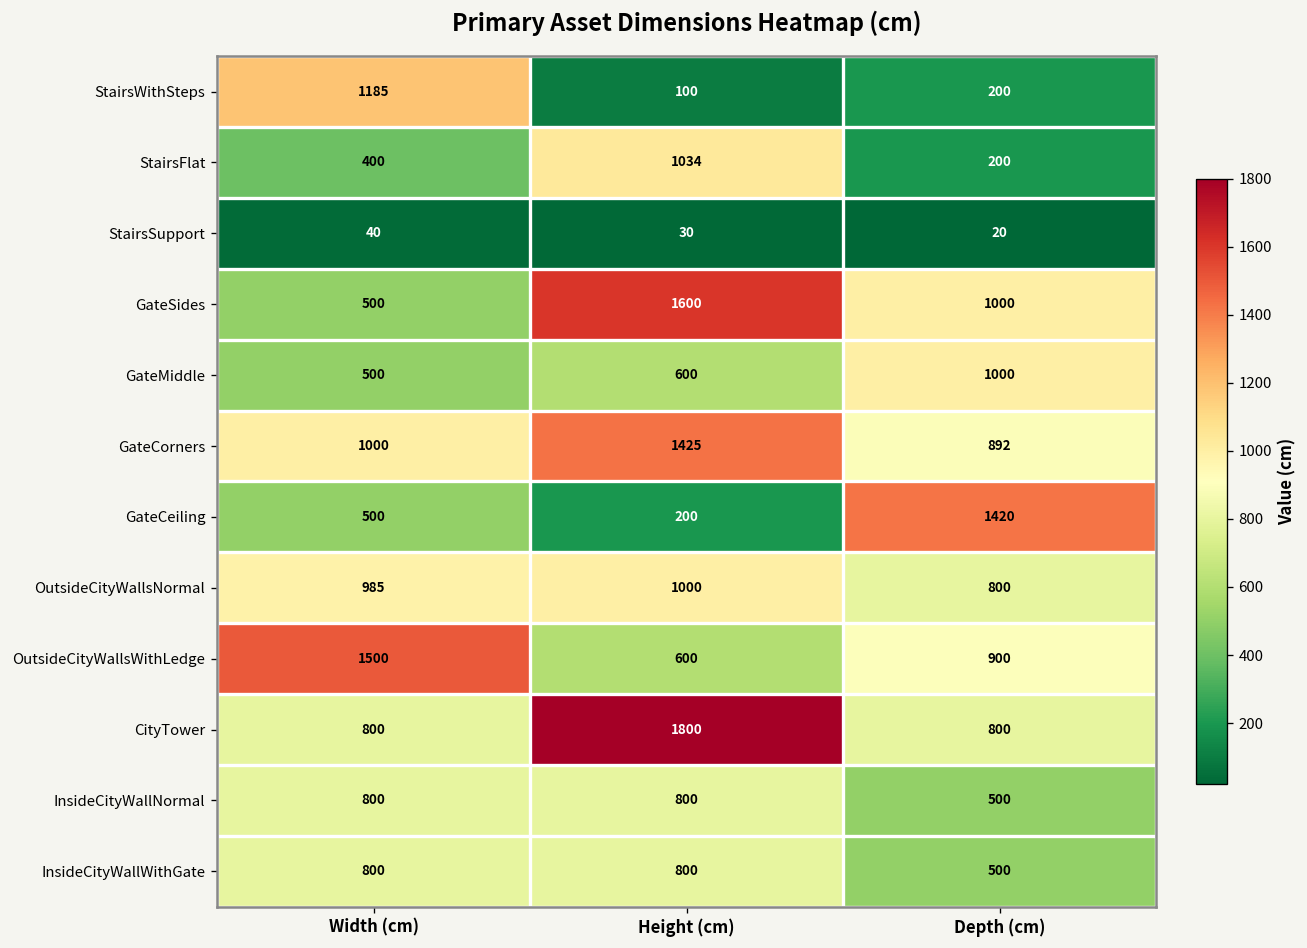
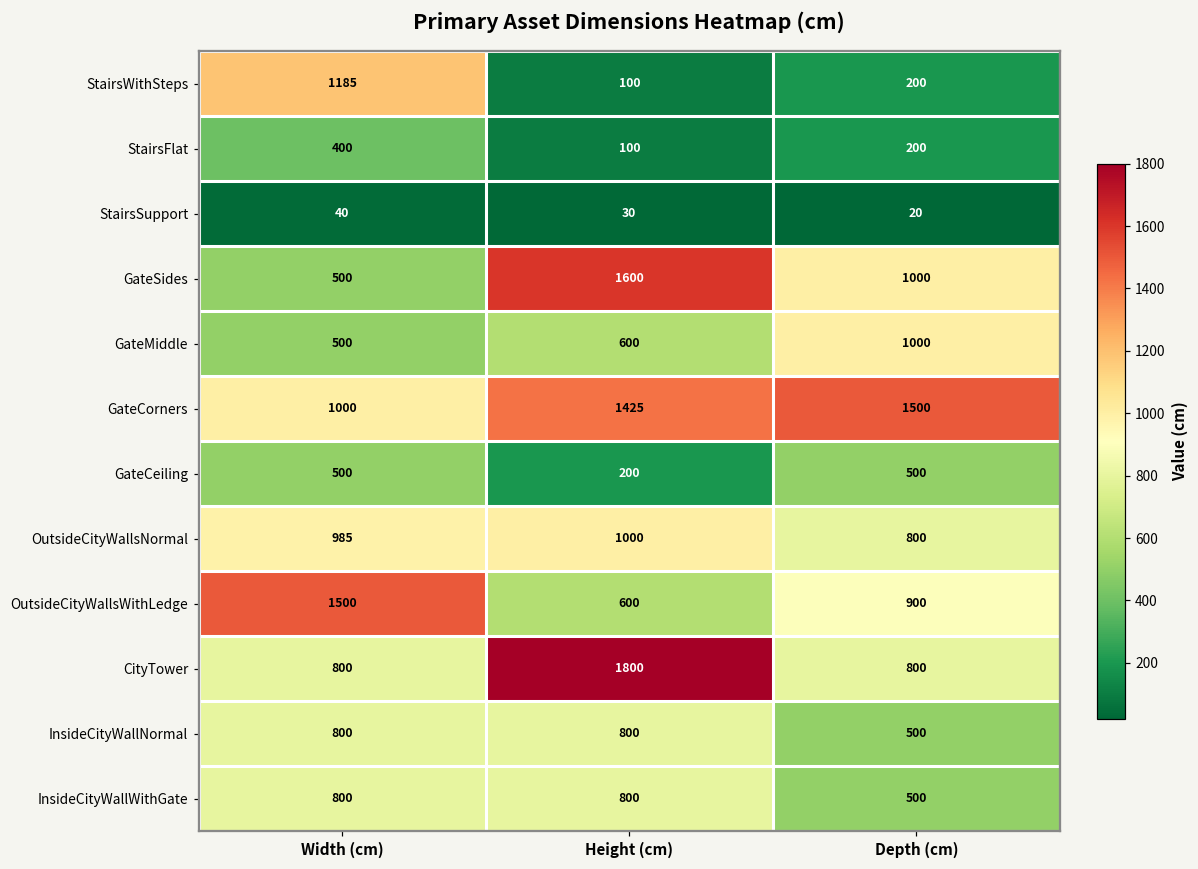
  {
    "StairsWithSteps": {
      "Width (cm)": 1185,
      "Height (cm)": 100,
      "Depth (cm)": 200
    },
    "StairsFlat": {
      "Width (cm)": 400,
-     "Height (cm)": 1034,
+     "Height (cm)": 100,
      "Depth (cm)": 200
    },
    "StairsSupport": {
      "Width (cm)": 40,
      "Height (cm)": 30,
      "Depth (cm)": 20
    },
    "GateSides": {
      "Width (cm)": 500,
      "Height (cm)": 1600,
      "Depth (cm)": 1000
    },
    "GateMiddle": {
      "Width (cm)": 500,
      "Height (cm)": 600,
      "Depth (cm)": 1000
    },
    "GateCorners": {
      "Width (cm)": 1000,
      "Height (cm)": 1425,
-     "Depth (cm)": 892
+     "Depth (cm)": 1500
    },
    "GateCeiling": {
      "Width (cm)": 500,
      "Height (cm)": 200,
-     "Depth (cm)": 1420
+     "Depth (cm)": 500
    },
    "OutsideCityWallsNormal": {
      "Width (cm)": 985,
      "Height (cm)": 1000,
      "Depth (cm)": 800
    },
    "OutsideCityWallsWithLedge": {
      "Width (cm)": 1500,
      "Height (cm)": 600,
      "Depth (cm)": 900
    },
    "CityTower": {
      "Width (cm)": 800,
      "Height (cm)": 1800,
      "Depth (cm)": 800
    },
    "InsideCityWallNormal": {
      "Width (cm)": 800,
      "Height (cm)": 800,
      "Depth (cm)": 500
    },
    "InsideCityWallWithGate": {
      "Width (cm)": 800,
      "Height (cm)": 800,
      "Depth (cm)": 500
    }
  }
